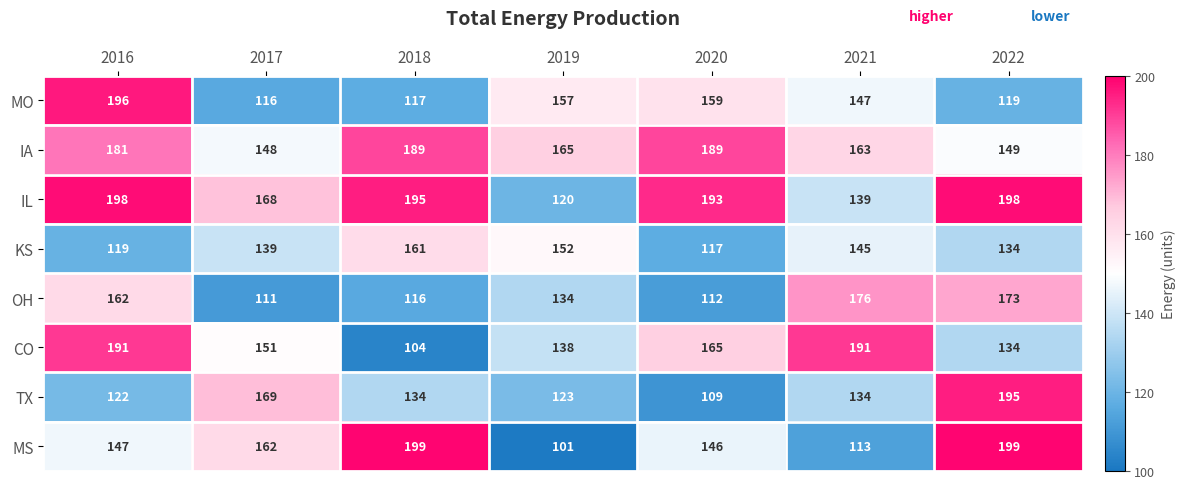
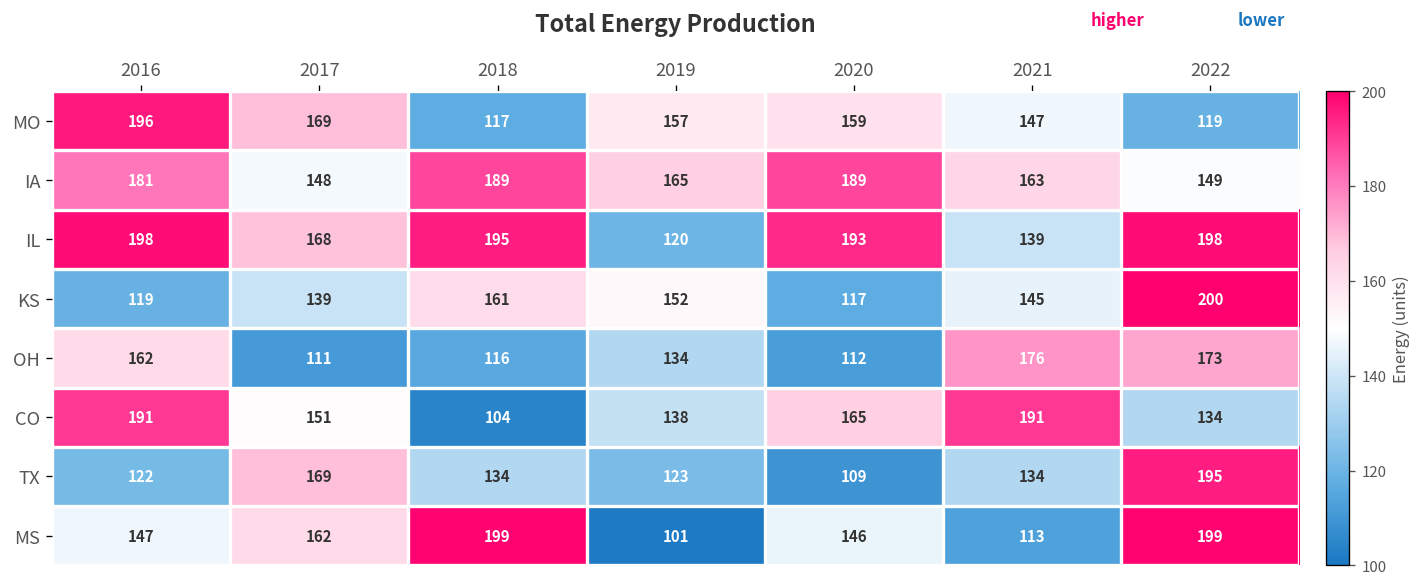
  {
    "MO": {
      "2016": 196,
-     "2017": 116,
+     "2017": 169,
      "2018": 117,
      "2019": 157,
      "2020": 159,
      "2021": 147,
      "2022": 119
    },
    "IA": {
      "2016": 181,
      "2017": 148,
      "2018": 189,
      "2019": 165,
      "2020": 189,
      "2021": 163,
      "2022": 149
    },
    "IL": {
      "2016": 198,
      "2017": 168,
      "2018": 195,
      "2019": 120,
      "2020": 193,
      "2021": 139,
      "2022": 198
    },
    "KS": {
      "2016": 119,
      "2017": 139,
      "2018": 161,
      "2019": 152,
      "2020": 117,
      "2021": 145,
-     "2022": 134
+     "2022": 200
    },
    "OH": {
      "2016": 162,
      "2017": 111,
      "2018": 116,
      "2019": 134,
      "2020": 112,
      "2021": 176,
      "2022": 173
    },
    "CO": {
      "2016": 191,
      "2017": 151,
      "2018": 104,
      "2019": 138,
      "2020": 165,
      "2021": 191,
      "2022": 134
    },
    "TX": {
      "2016": 122,
      "2017": 169,
      "2018": 134,
      "2019": 123,
      "2020": 109,
      "2021": 134,
      "2022": 195
    },
    "MS": {
      "2016": 147,
      "2017": 162,
      "2018": 199,
      "2019": 101,
      "2020": 146,
      "2021": 113,
      "2022": 199
    }
  }
